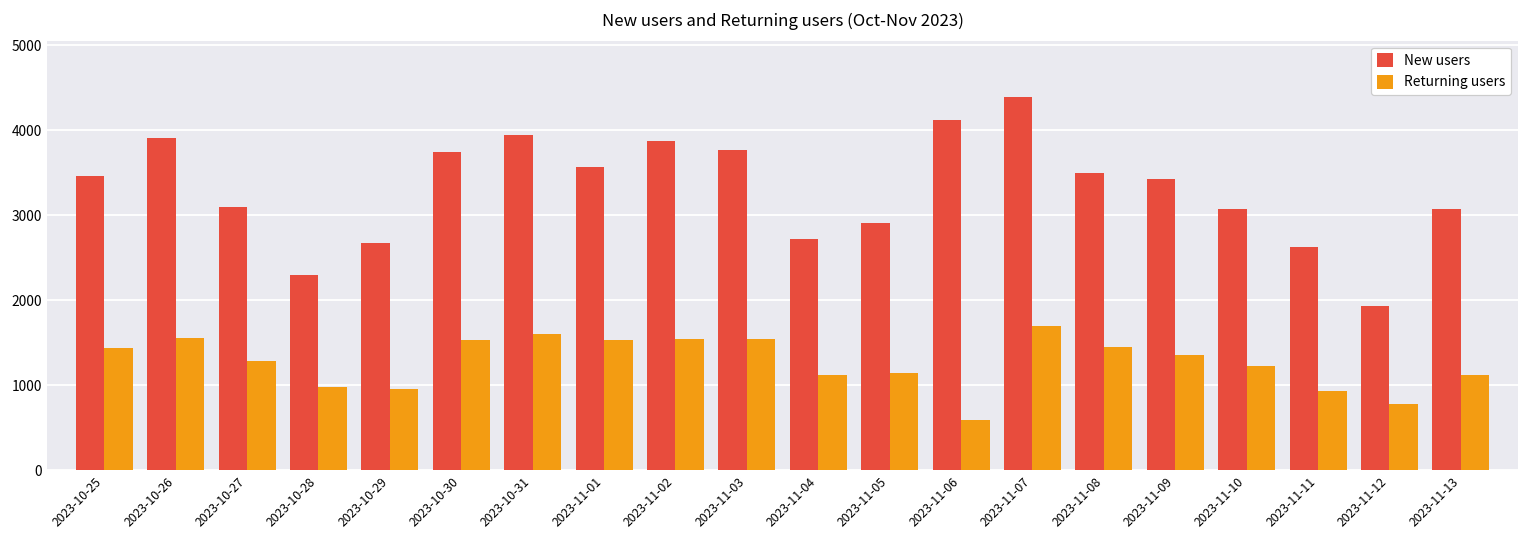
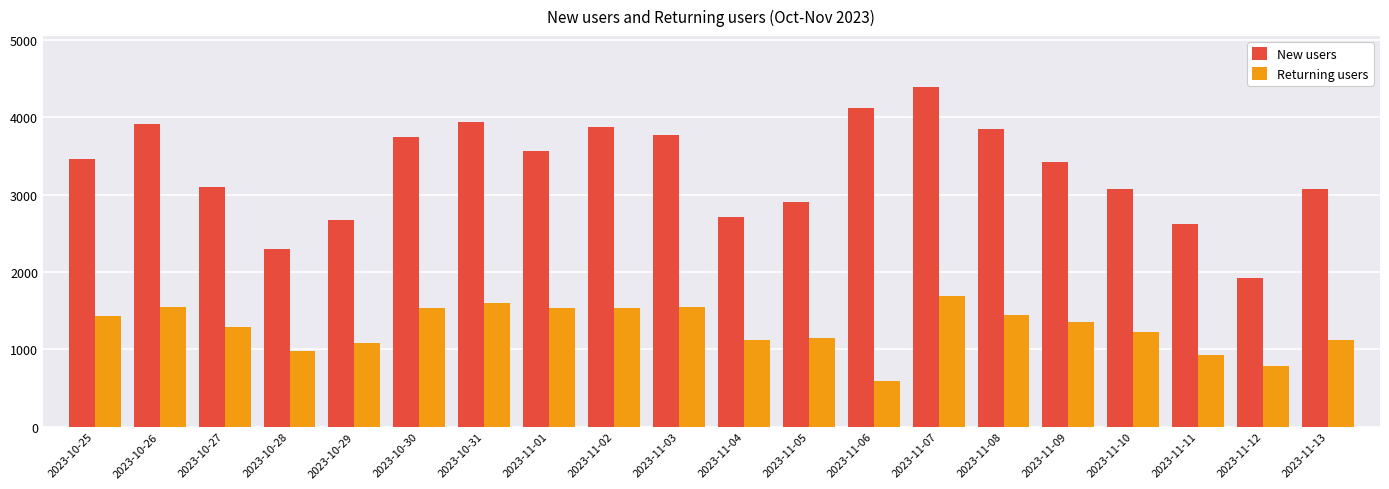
  {
    "New users": {
      "2023-10-25": 3500,
      "2023-10-26": 3900,
      "2023-10-27": 3100,
      "2023-10-28": 2300,
      "2023-10-29": 2700,
      "2023-10-30": 3700,
      "2023-10-31": 3900,
      "2023-11-01": 3600,
      "2023-11-02": 3900,
      "2023-11-03": 3800,
      "2023-11-04": 2700,
      "2023-11-05": 2900,
      "2023-11-06": 4100,
      "2023-11-07": 4400,
-     "2023-11-08": 3500,
+     "2023-11-08": 3800,
      "2023-11-09": 3400,
      "2023-11-10": 3100,
      "2023-11-11": 2600,
      "2023-11-12": 1900,
      "2023-11-13": 3100
    },
    "Returning users": {
      "2023-10-25": 1400,
      "2023-10-26": 1600,
      "2023-10-27": 1300,
      "2023-10-28": 1000,
-     "2023-10-29": 1000,
+     "2023-10-29": 1100,
      "2023-10-30": 1500,
      "2023-10-31": 1600,
      "2023-11-01": 1500,
      "2023-11-02": 1500,
      "2023-11-03": 1500,
      "2023-11-04": 1100,
      "2023-11-05": 1100,
      "2023-11-06": 600,
      "2023-11-07": 1700,
      "2023-11-08": 1400,
      "2023-11-09": 1400,
      "2023-11-10": 1200,
      "2023-11-11": 900,
      "2023-11-12": 800,
      "2023-11-13": 1100
    }
  }
